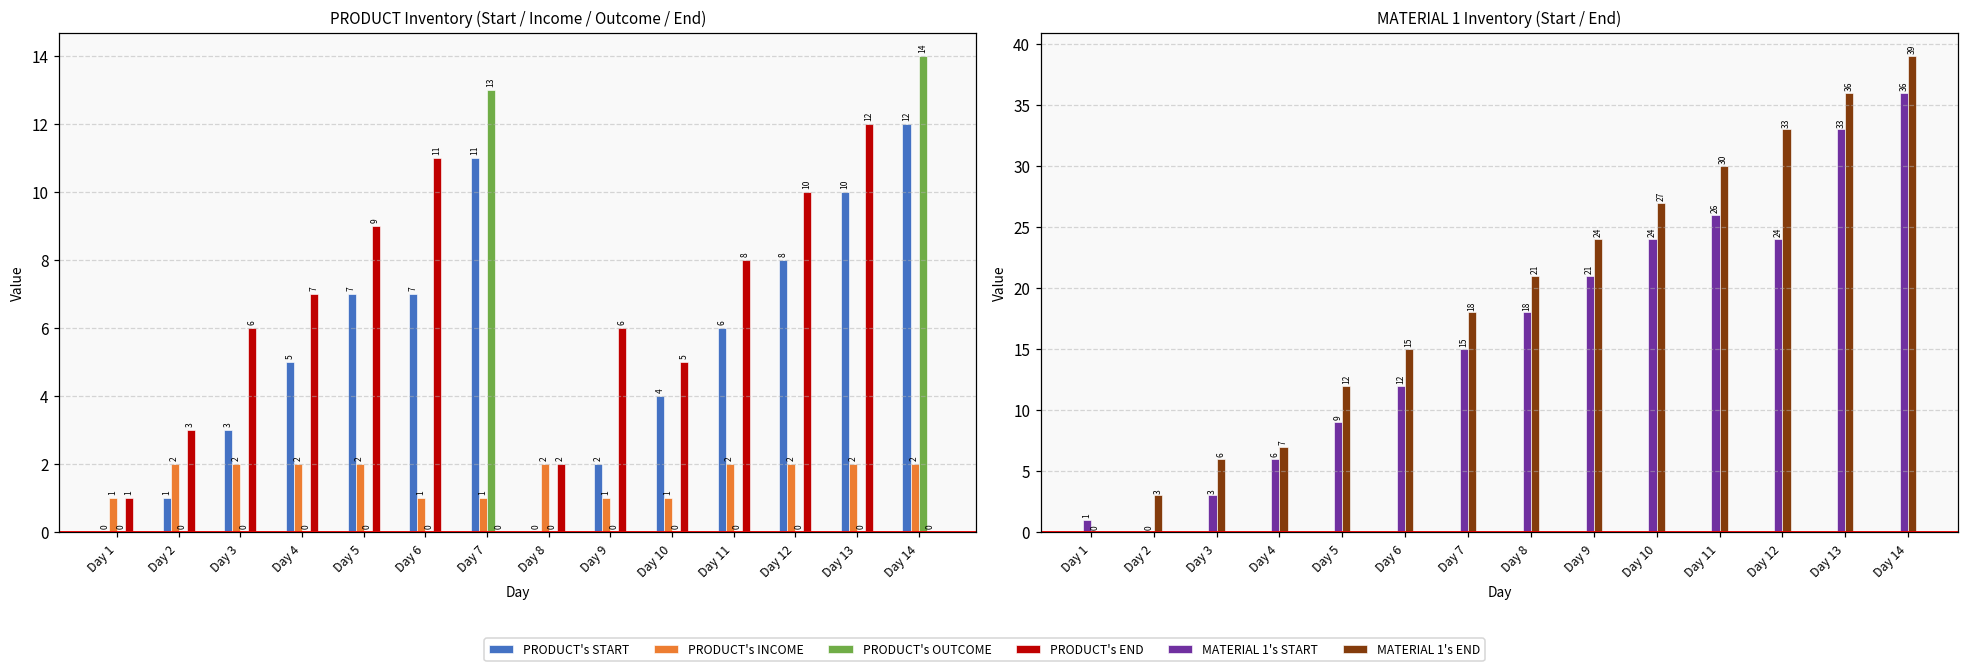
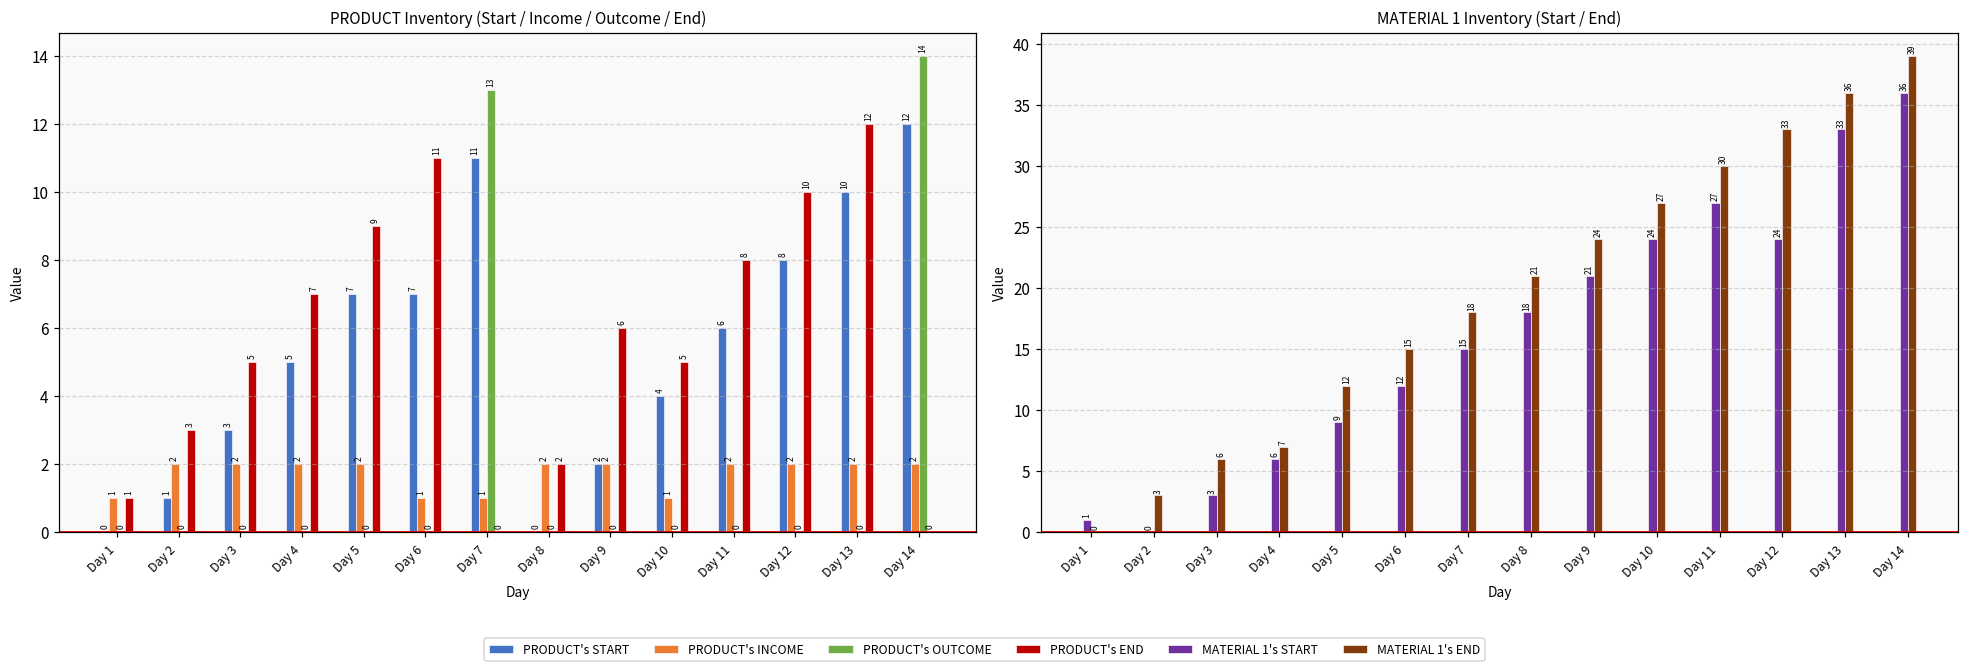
  {
    "PRODUCT Inventory (Start / Income / Outcome / End)": {
      "PRODUCT's START": {
        "Day 1": 0,
        "Day 2": 1,
        "Day 3": 3,
        "Day 4": 5,
        "Day 5": 7,
        "Day 6": 7,
        "Day 7": 11,
        "Day 8": 0,
        "Day 9": 2,
        "Day 10": 4,
        "Day 11": 6,
        "Day 12": 8,
        "Day 13": 10,
        "Day 14": 12
      },
      "PRODUCT's INCOME": {
        "Day 1": 1,
        "Day 2": 2,
        "Day 3": 2,
        "Day 4": 2,
        "Day 5": 2,
        "Day 6": 1,
        "Day 7": 1,
        "Day 8": 2,
-       "Day 9": 1,
+       "Day 9": 2,
        "Day 10": 1,
        "Day 11": 2,
        "Day 12": 2,
        "Day 13": 2,
        "Day 14": 2
      },
      "PRODUCT's OUTCOME": {
        "Day 1": 0,
        "Day 2": 0,
        "Day 3": 0,
        "Day 4": 0,
        "Day 5": 0,
        "Day 6": 0,
        "Day 7": 13,
        "Day 8": 0,
        "Day 9": 0,
        "Day 10": 0,
        "Day 11": 0,
        "Day 12": 0,
        "Day 13": 0,
        "Day 14": 14
      },
      "PRODUCT's END": {
        "Day 1": 1,
        "Day 2": 3,
-       "Day 3": 6,
+       "Day 3": 5,
        "Day 4": 7,
        "Day 5": 9,
        "Day 6": 11,
        "Day 7": 0,
        "Day 8": 2,
        "Day 9": 6,
        "Day 10": 5,
        "Day 11": 8,
        "Day 12": 10,
        "Day 13": 12,
        "Day 14": 0
      }
    },
    "MATERIAL 1 Inventory (Start / End)": {
      "MATERIAL 1's START": {
        "Day 1": 1,
        "Day 2": 0,
        "Day 3": 3,
        "Day 4": 6,
        "Day 5": 9,
        "Day 6": 12,
        "Day 7": 15,
        "Day 8": 18,
        "Day 9": 21,
        "Day 10": 24,
-       "Day 11": 26,
+       "Day 11": 27,
        "Day 12": 24,
        "Day 13": 33,
        "Day 14": 36
      },
      "MATERIAL 1's END": {
        "Day 1": 0,
        "Day 2": 3,
        "Day 3": 6,
        "Day 4": 7,
        "Day 5": 12,
        "Day 6": 15,
        "Day 7": 18,
        "Day 8": 21,
        "Day 9": 24,
        "Day 10": 27,
        "Day 11": 30,
        "Day 12": 33,
        "Day 13": 36,
        "Day 14": 39
      }
    }
  }
